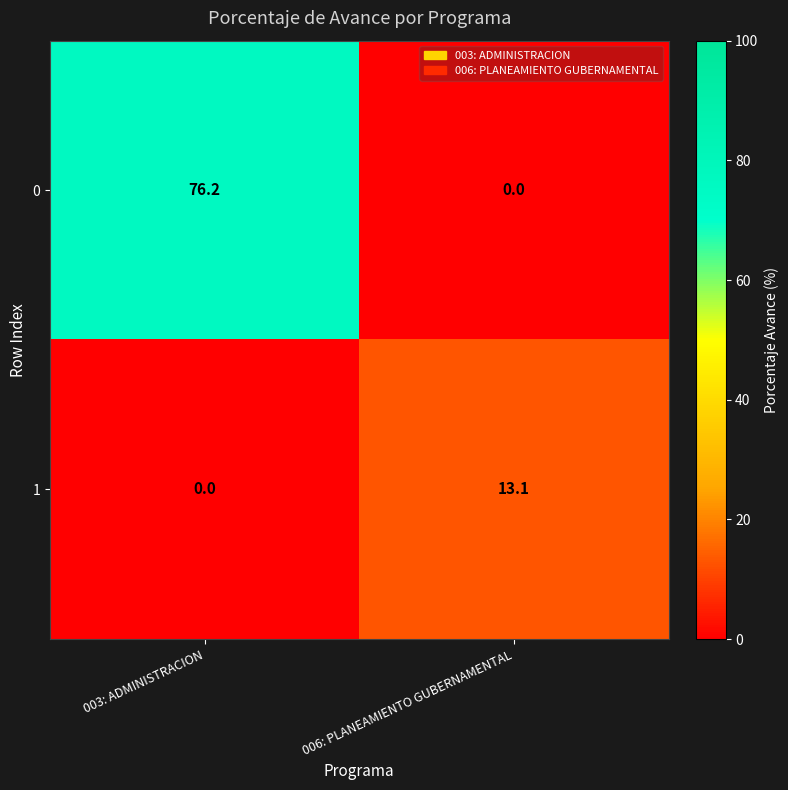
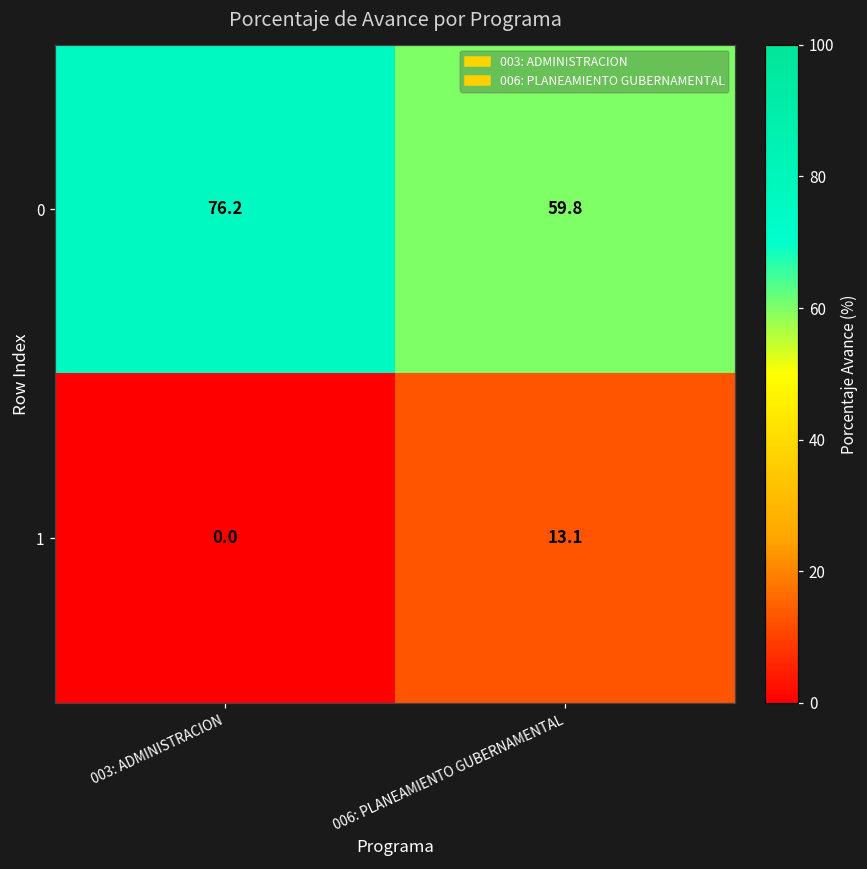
  {
    "0": {
      "003: ADMINISTRACION": 76.2,
-     "006: PLANEAMIENTO GUBERNAMENTAL": 0.0
+     "006: PLANEAMIENTO GUBERNAMENTAL": 59.8
    },
    "1": {
      "003: ADMINISTRACION": 0.0,
      "006: PLANEAMIENTO GUBERNAMENTAL": 13.1
    }
  }
